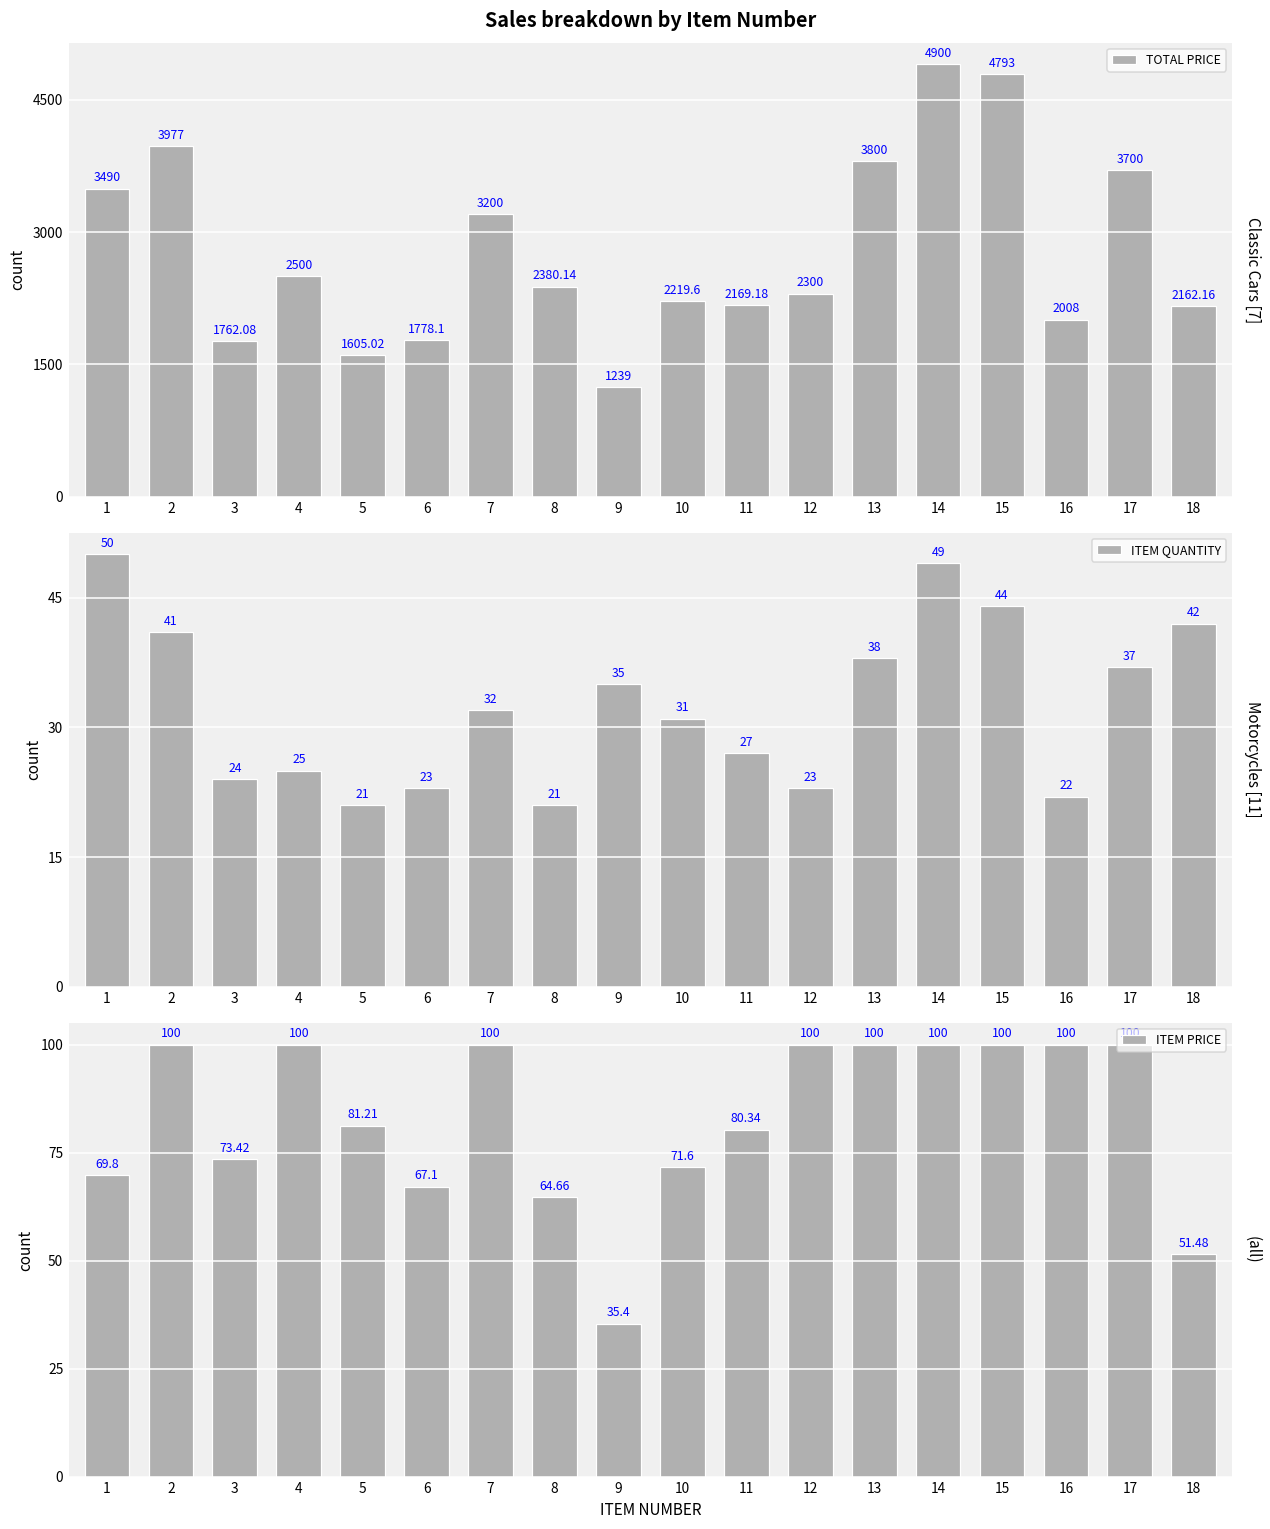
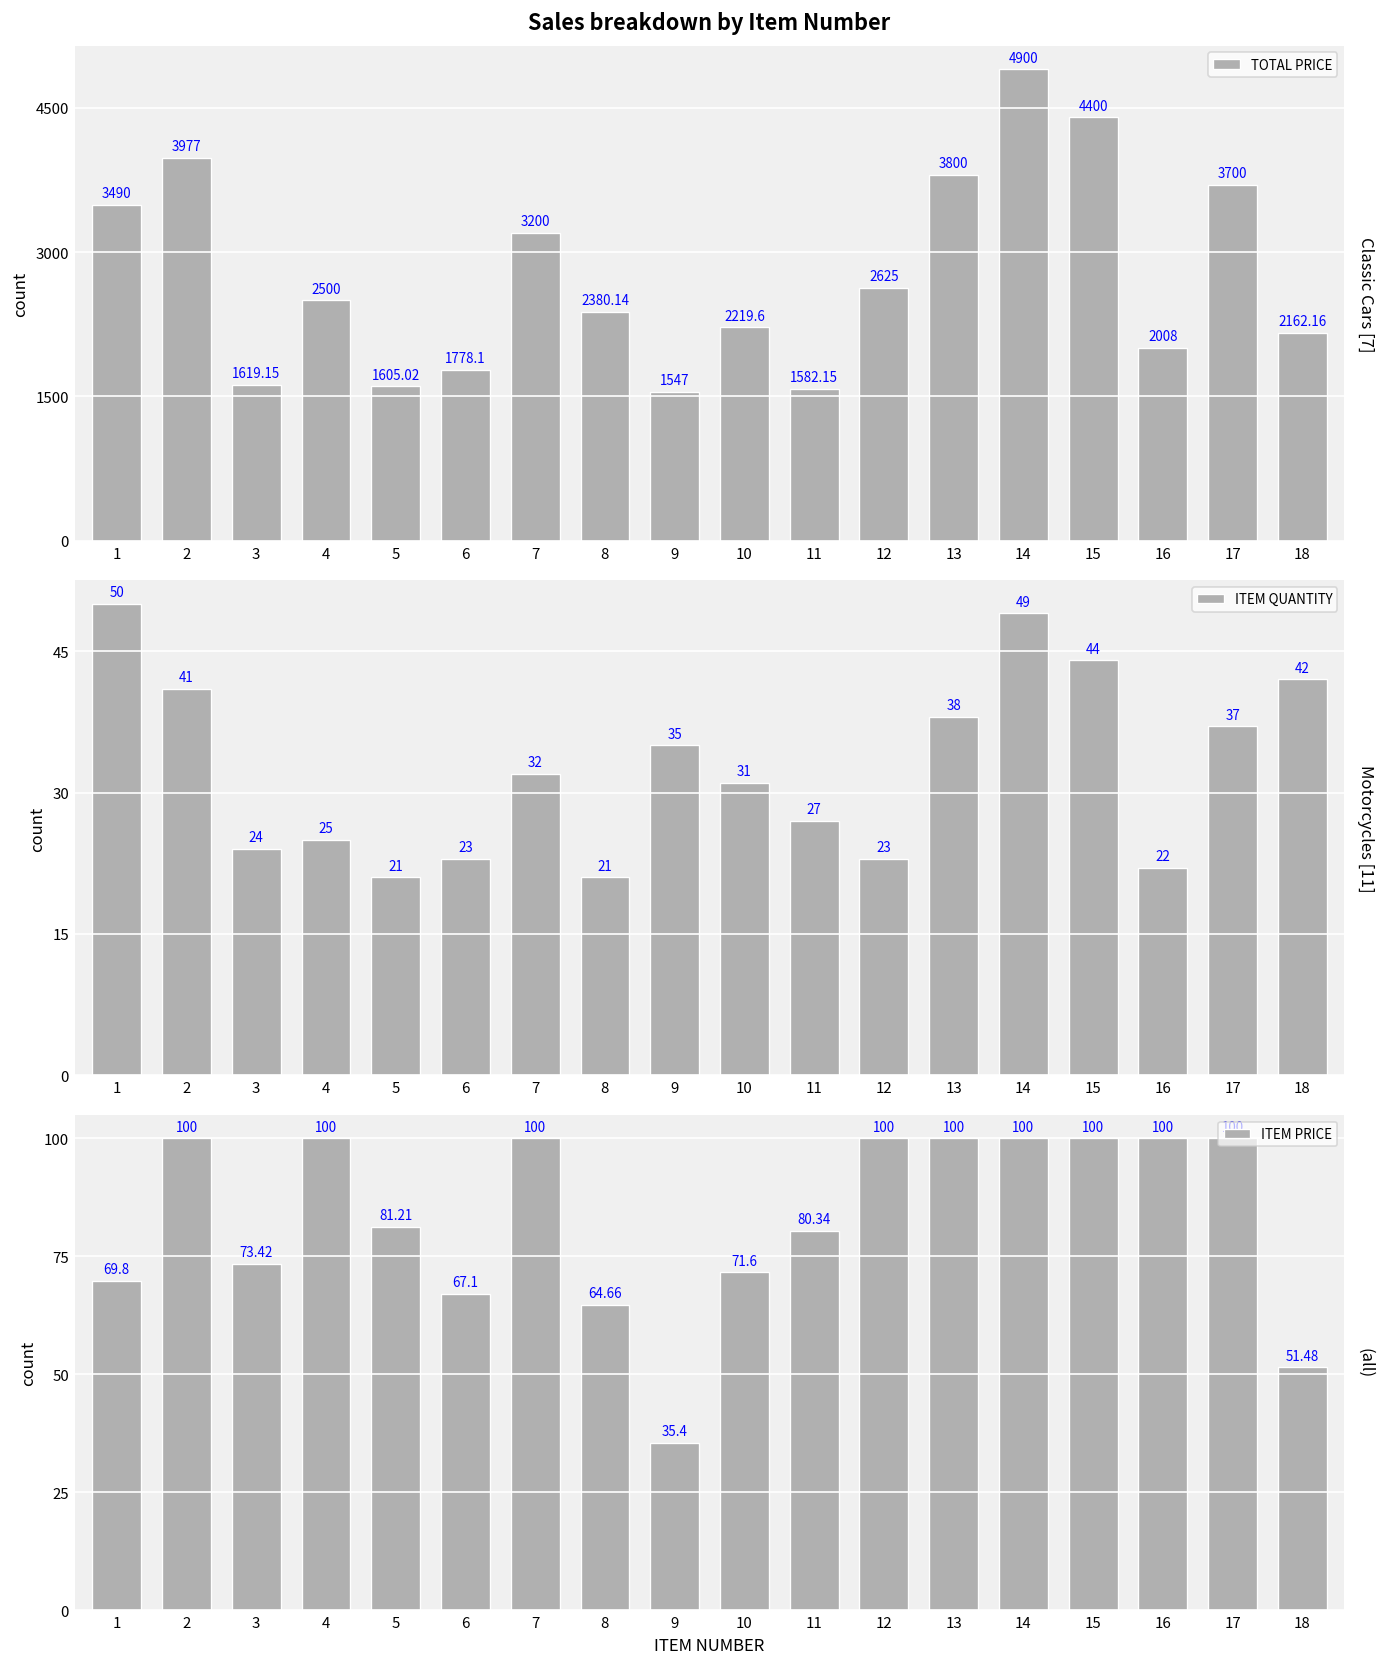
  {
    "Sales breakdown by Item Number": {
      "1": 3490,
      "2": 3977,
-     "3": 1762.08,
+     "3": 1619.15,
      "4": 2500,
      "5": 1605.02,
      "6": 1778.1,
      "7": 3200,
      "8": 2380.14,
-     "9": 1239,
+     "9": 1547,
      "10": 2219.6,
-     "11": 2169.18,
-     "12": 2300,
+     "11": 1582.15,
+     "12": 2625,
      "13": 3800,
      "14": 4900,
-     "15": 4793,
+     "15": 4400,
      "16": 2008,
      "17": 3700,
      "18": 2162.16
    }
  }
